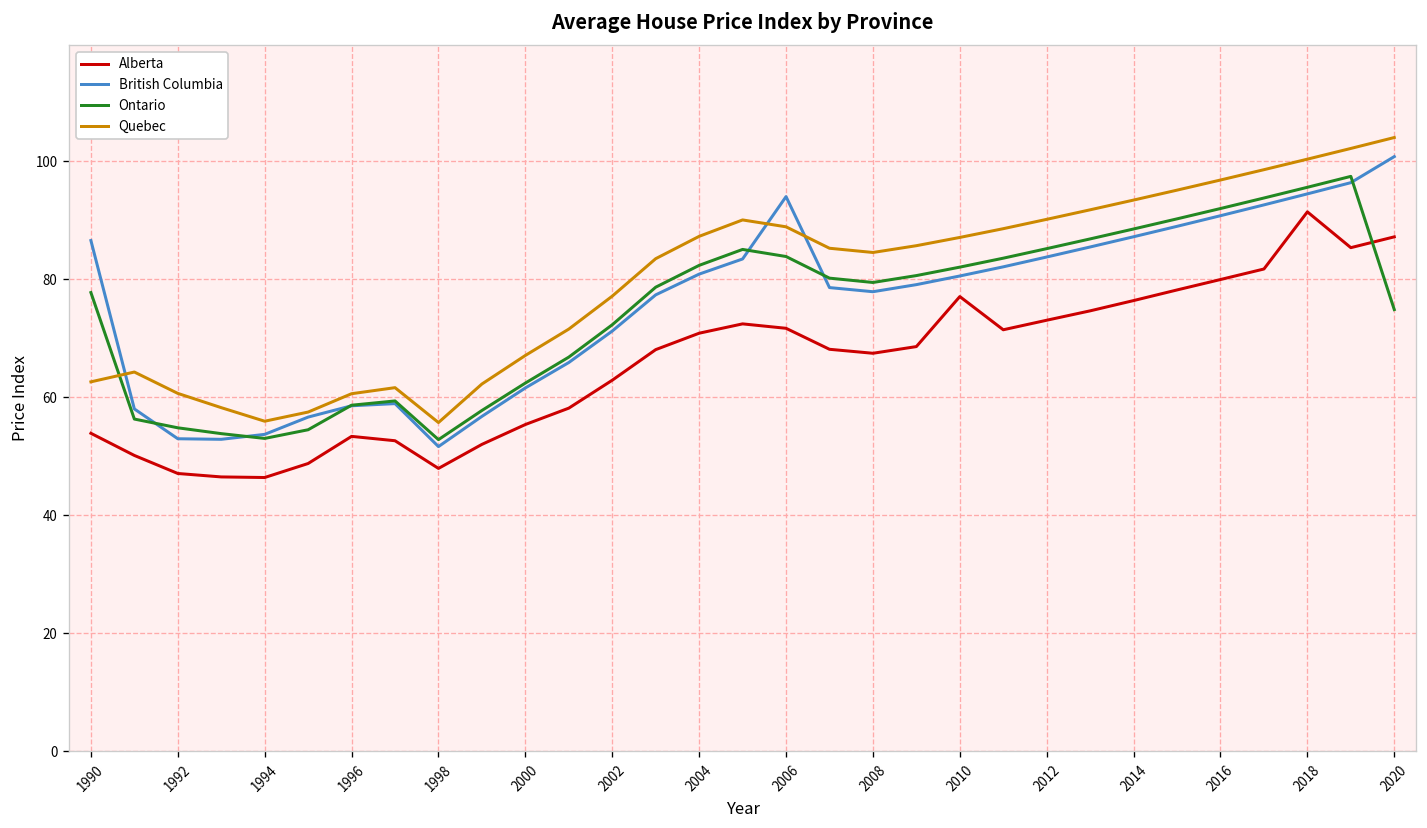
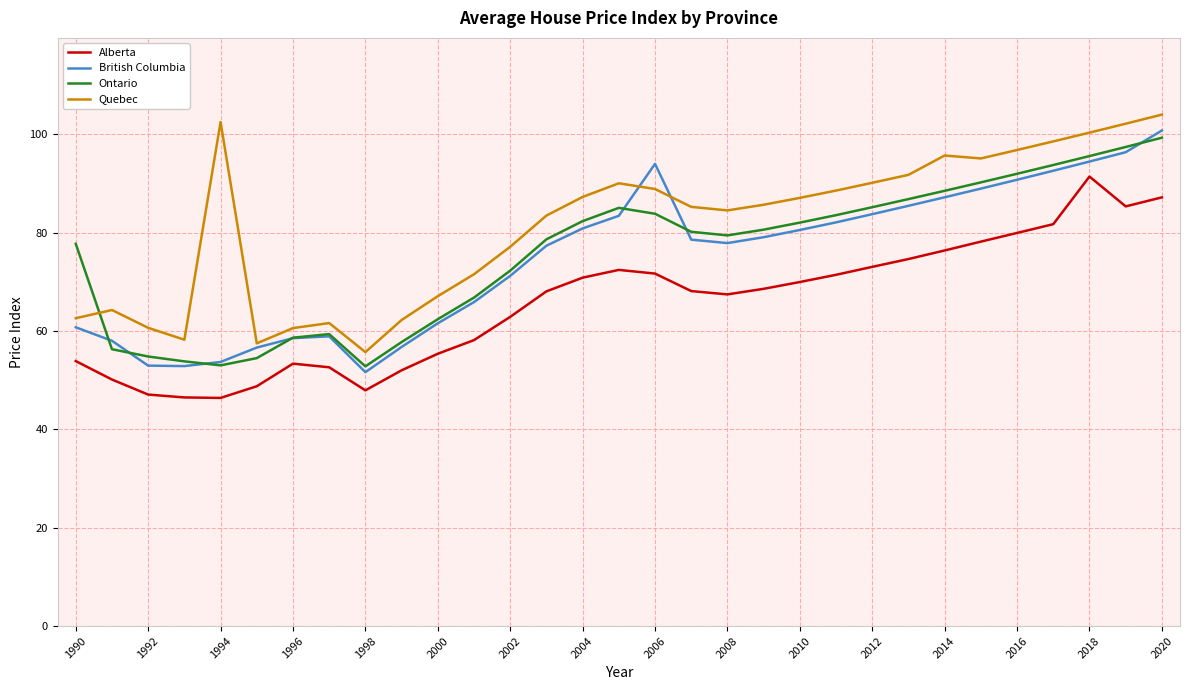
  {
    "Alberta": {
      "1990": 54,
      "1992": 47,
      "1994": 46,
      "1996": 53,
      "1998": 48,
      "2000": 55,
      "2002": 63,
      "2004": 71,
      "2006": 72,
      "2008": 67,
-     "2010": 77,
+     "2010": 70,
      "2012": 73,
      "2014": 76,
      "2016": 80,
      "2018": 91,
      "2020": 87
    },
    "British Columbia": {
-     "1990": 87,
+     "1990": 61,
      "1992": 53,
      "1994": 54,
      "1998": 52,
      "2000": 62,
      "2002": 71,
      "2004": 81,
      "2006": 94,
      "2008": 78,
      "2010": 81,
      "2012": 84,
      "2014": 87,
      "2016": 91,
      "2018": 94,
      "2020": 101
    },
    "Ontario": {
      "1990": 78,
      "1992": 55,
      "1994": 53,
      "1998": 53,
      "2000": 62,
      "2002": 72,
      "2004": 82,
      "2006": 84,
      "2008": 79,
      "2010": 82,
      "2012": 85,
      "2014": 89,
      "2016": 92,
      "2018": 96,
-     "2020": 75
+     "2020": 99
    },
    "Quebec": {
      "1990": 63,
      "1992": 61,
-     "1994": 56,
+     "1994": 103,
      "1996": 61,
      "1998": 56,
      "2000": 67,
      "2002": 77,
      "2004": 87,
      "2006": 89,
      "2008": 85,
      "2010": 87,
      "2012": 90,
-     "2014": 93,
+     "2014": 96,
      "2016": 97,
      "2018": 100,
      "2020": 104
    }
  }
